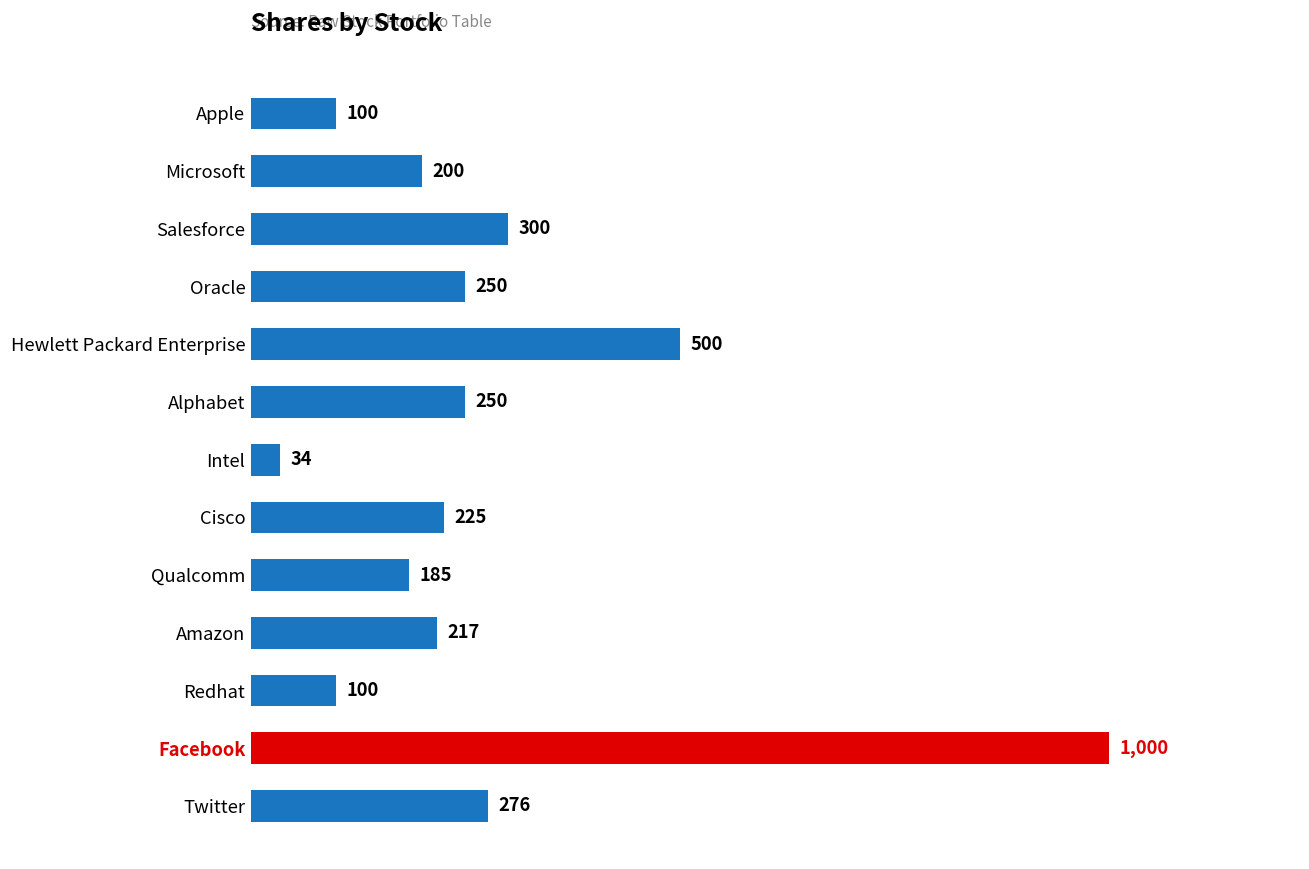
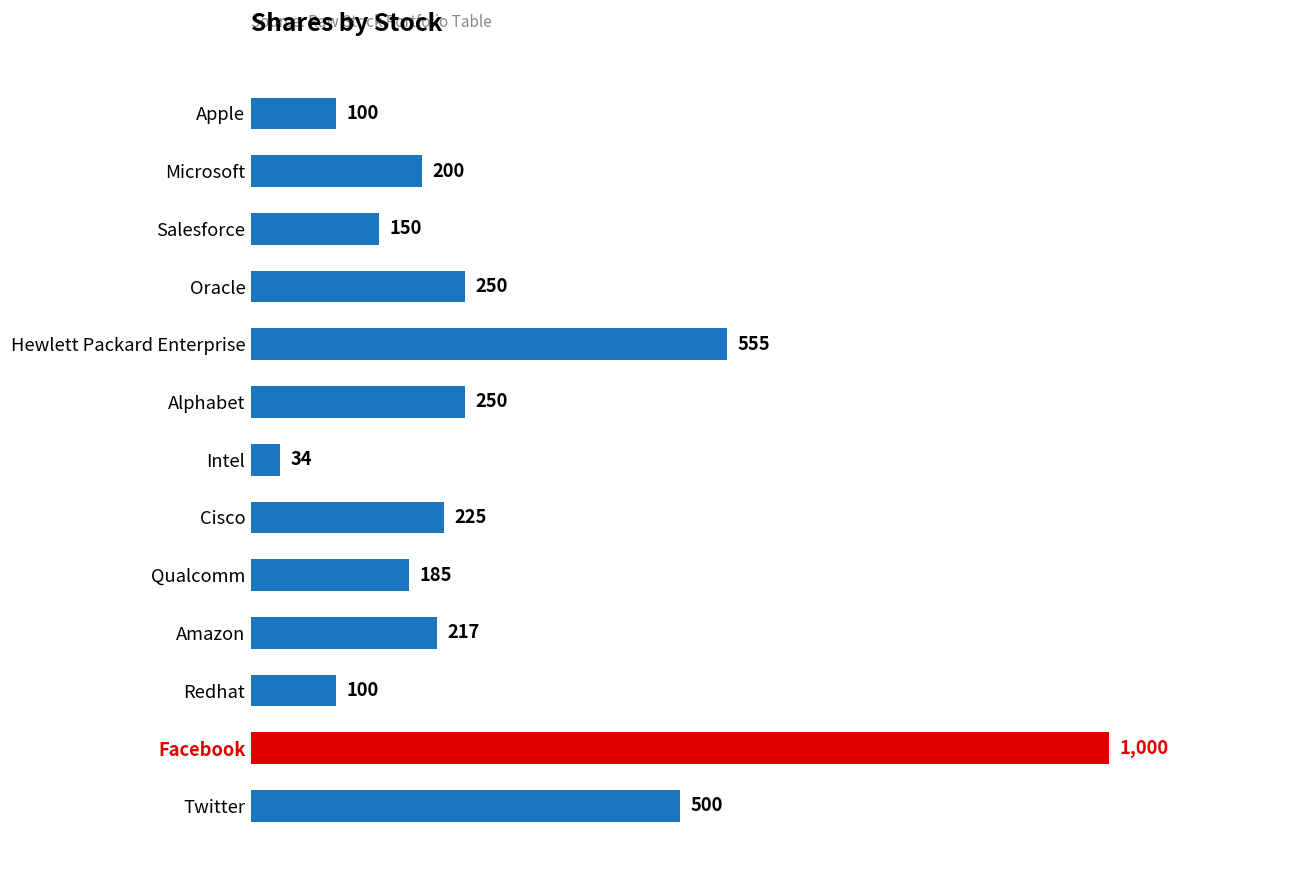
  {
    "Apple": "100",
    "Microsoft": "200",
-   "Salesforce": "300",
+   "Salesforce": "150",
    "Oracle": "250",
-   "Hewlett Packard Enterprise": "500",
+   "Hewlett Packard Enterprise": "555",
    "Alphabet": "250",
    "Intel": "34",
    "Cisco": "225",
    "Qualcomm": "185",
    "Amazon": "217",
    "Redhat": "100",
    "Facebook": "1,000",
-   "Twitter": "276"
+   "Twitter": "500"
  }
